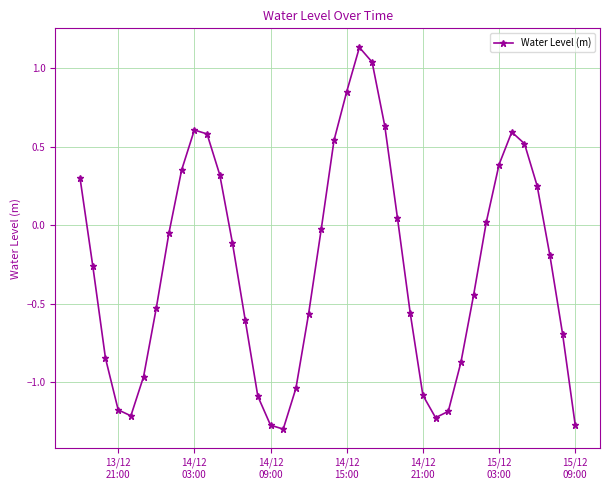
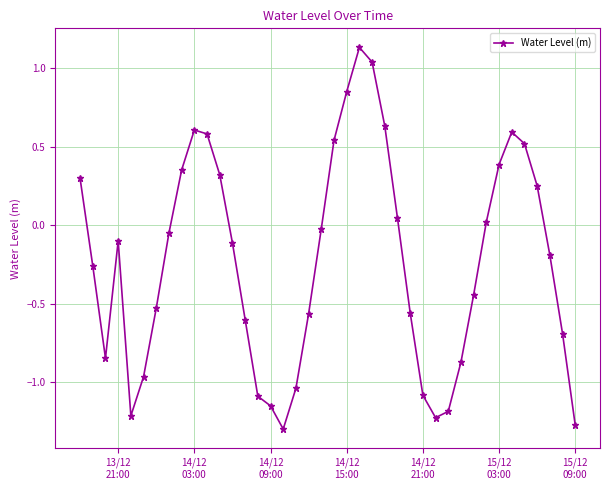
  {
-   "13/12 21:00": -1.17,
+   "13/12 21:00": -0.10,
    "14/12 03:00": 0.61,
-   "14/12 09:00": -1.27,
+   "14/12 09:00": -1.15,
    "14/12 15:00": 0.85,
    "14/12 21:00": -1.08,
    "15/12 03:00": 0.39,
    "15/12 09:00": -1.27
  }
